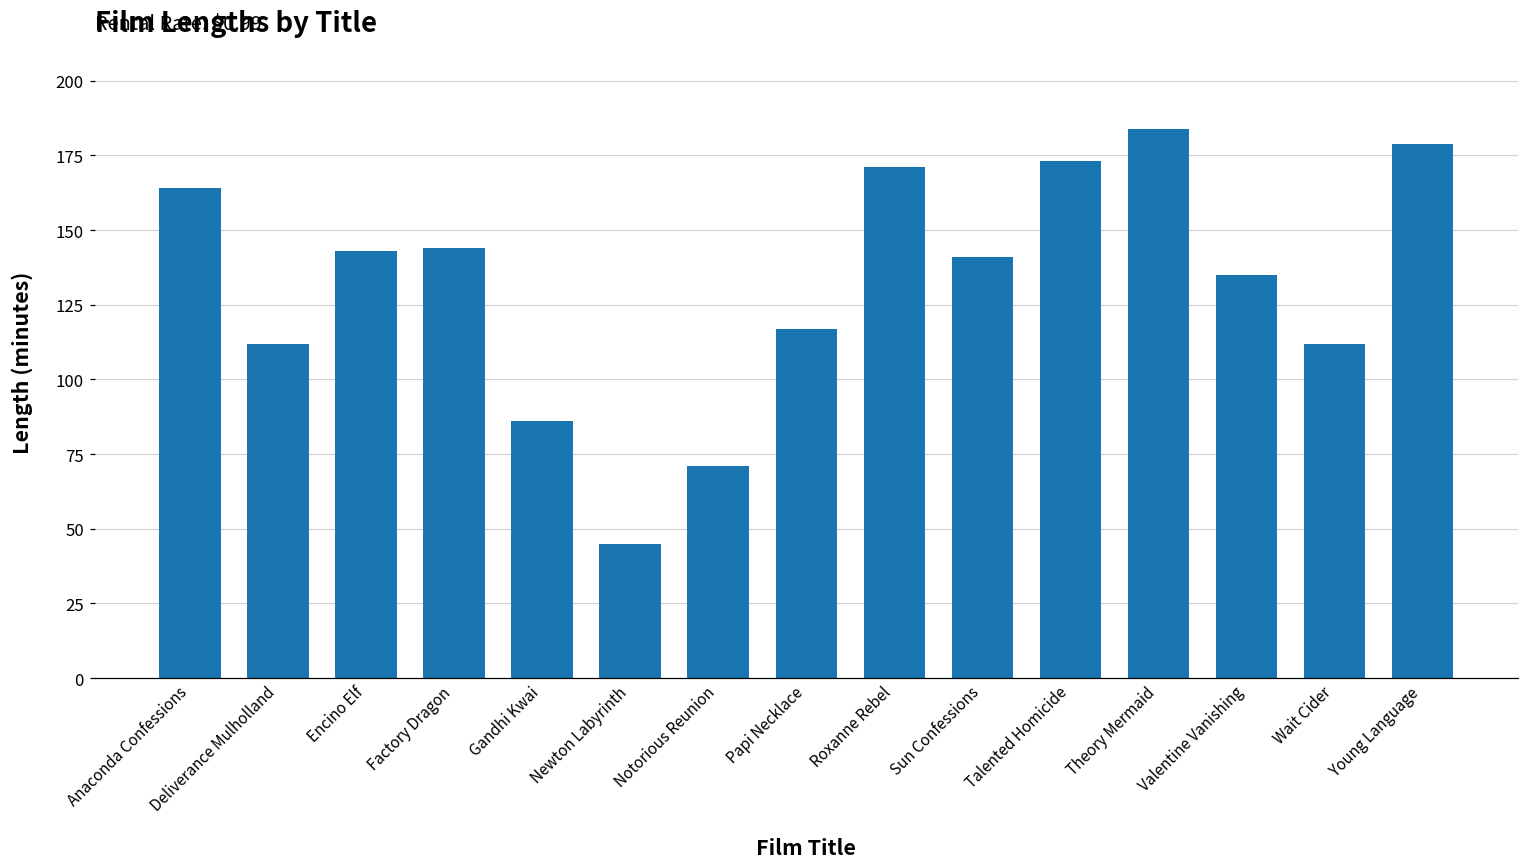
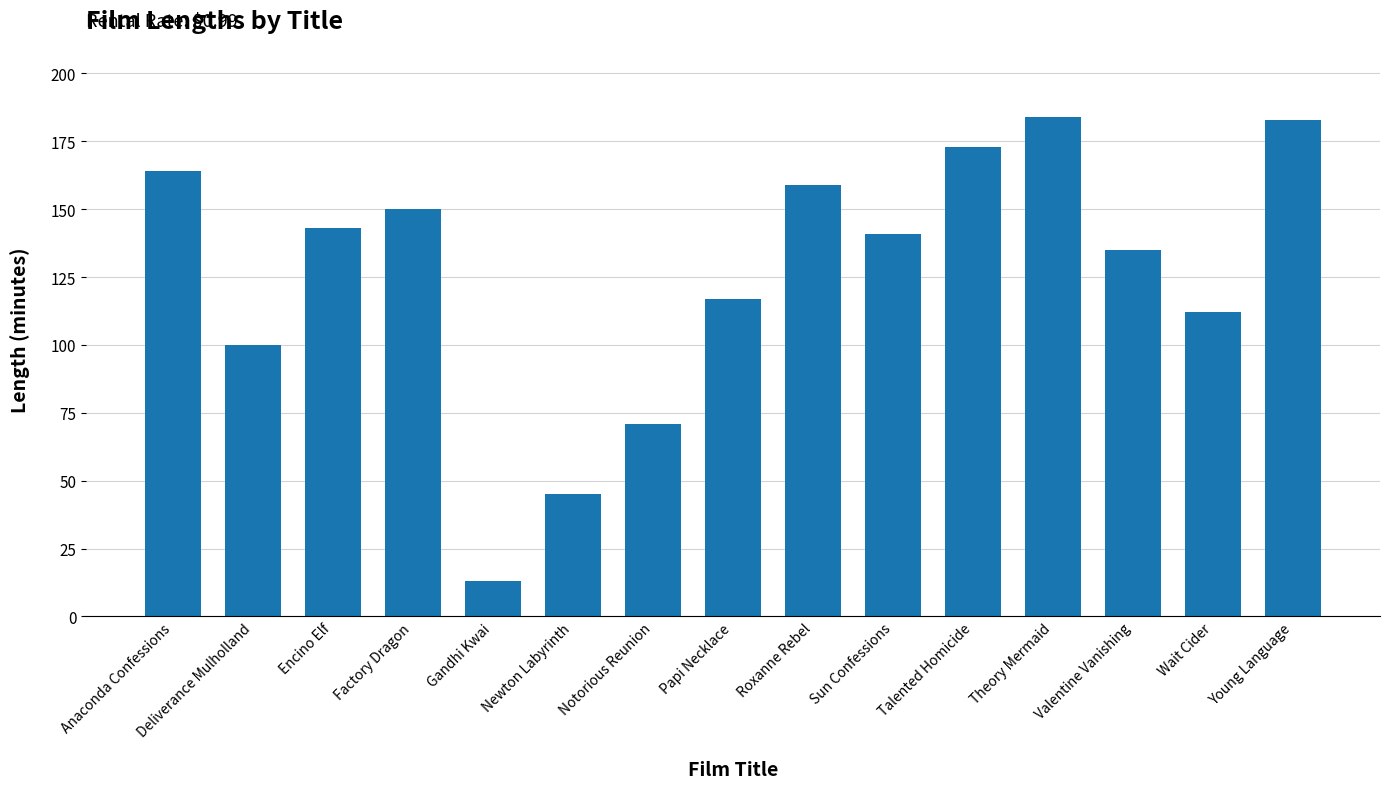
  {
    "Anaconda Confessions": 164,
-   "Deliverance Mulholland": 112,
+   "Deliverance Mulholland": 100,
    "Encino Elf": 143,
-   "Factory Dragon": 144,
-   "Gandhi Kwai": 86,
+   "Factory Dragon": 150,
+   "Gandhi Kwai": 13,
    "Newton Labyrinth": 45,
    "Notorious Reunion": 71,
    "Papi Necklace": 117,
-   "Roxanne Rebel": 171,
+   "Roxanne Rebel": 159,
    "Sun Confessions": 141,
    "Talented Homicide": 173,
    "Theory Mermaid": 184,
    "Valentine Vanishing": 135,
    "Wait Cider": 112,
-   "Young Language": 179
+   "Young Language": 183
  }
